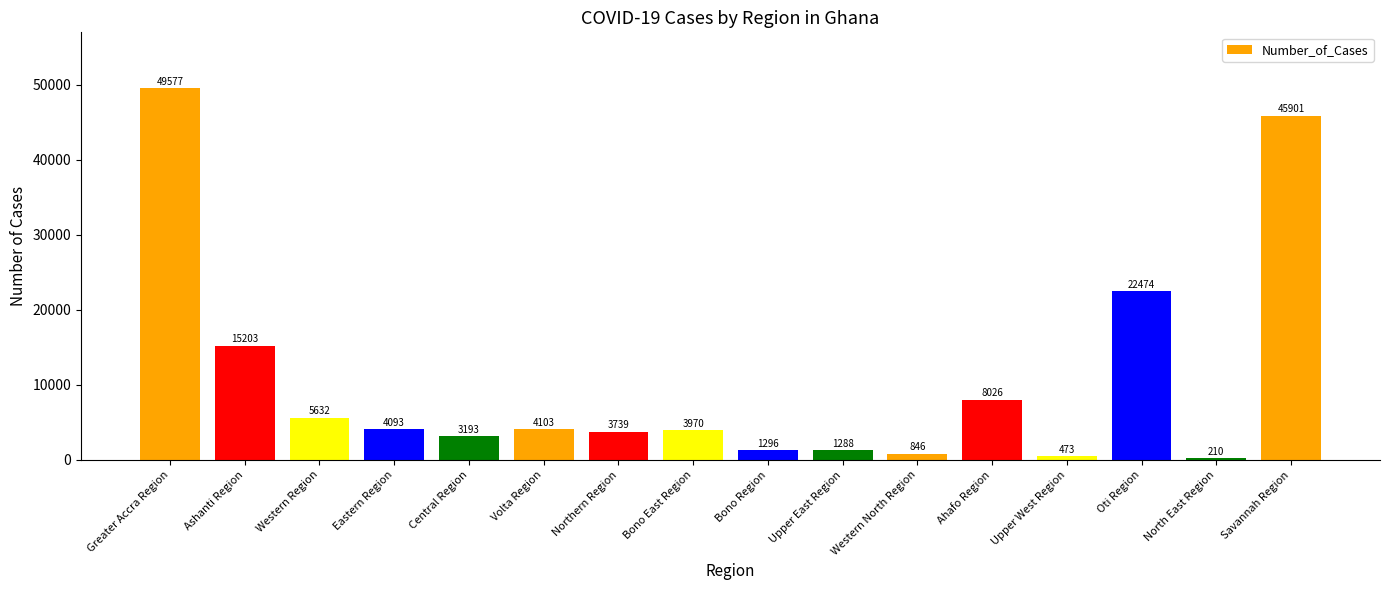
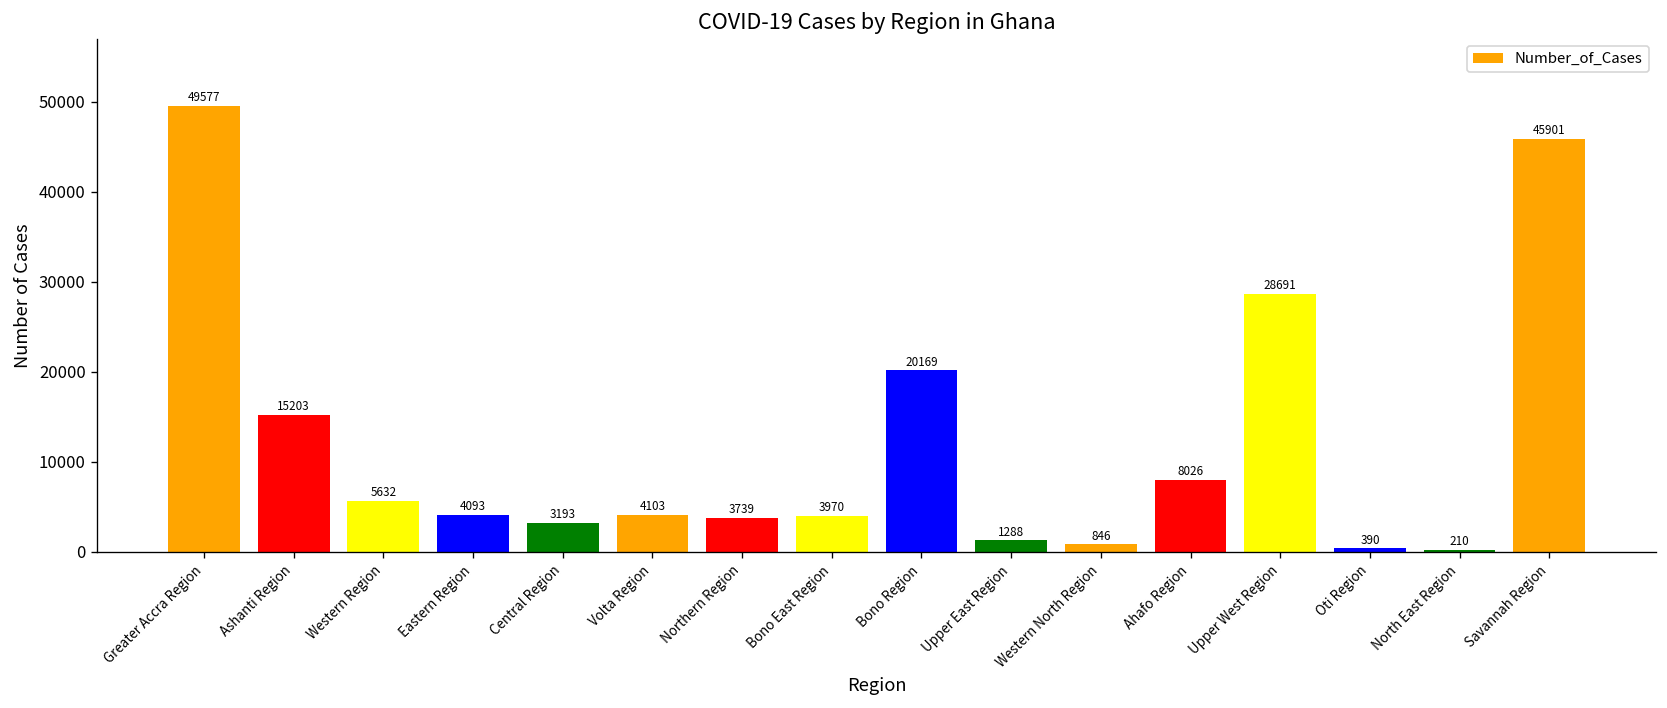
  {
    "Greater Accra Region": 49577,
    "Ashanti Region": 15203,
    "Western Region": 5632,
    "Eastern Region": 4093,
    "Central Region": 3193,
    "Volta Region": 4103,
    "Northern Region": 3739,
    "Bono East Region": 3970,
-   "Bono Region": 1296,
+   "Bono Region": 20169,
    "Upper East Region": 1288,
    "Western North Region": 846,
    "Ahafo Region": 8026,
-   "Upper West Region": 473,
-   "Oti Region": 22474,
+   "Upper West Region": 28691,
+   "Oti Region": 390,
    "North East Region": 210,
    "Savannah Region": 45901
  }
